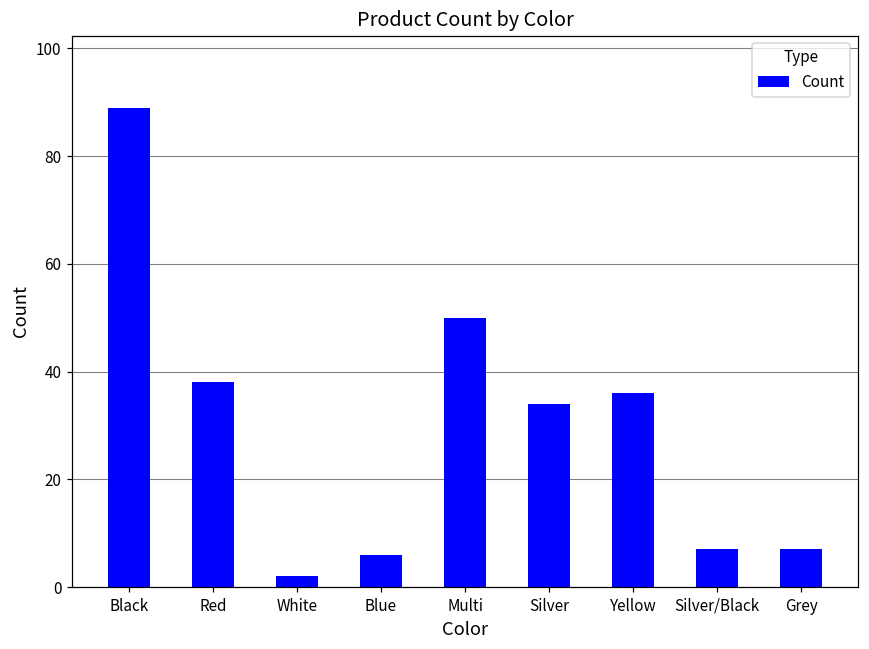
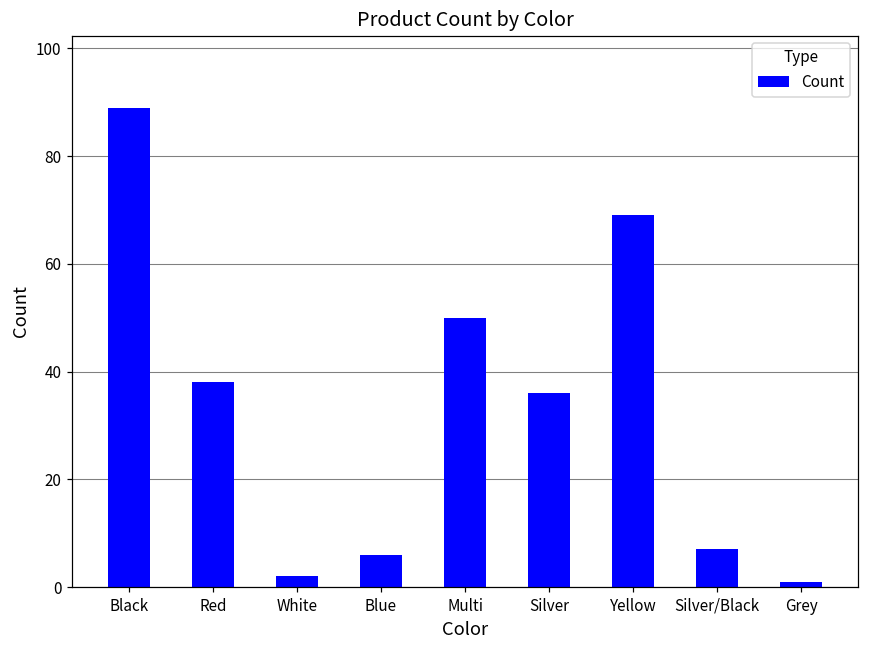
  {
    "Black": 89,
    "Red": 38,
    "White": 2,
    "Blue": 6,
    "Multi": 50,
-   "Silver": 34,
-   "Yellow": 36,
+   "Silver": 36,
+   "Yellow": 69,
    "Silver/Black": 7,
-   "Grey": 7
+   "Grey": 1
  }
